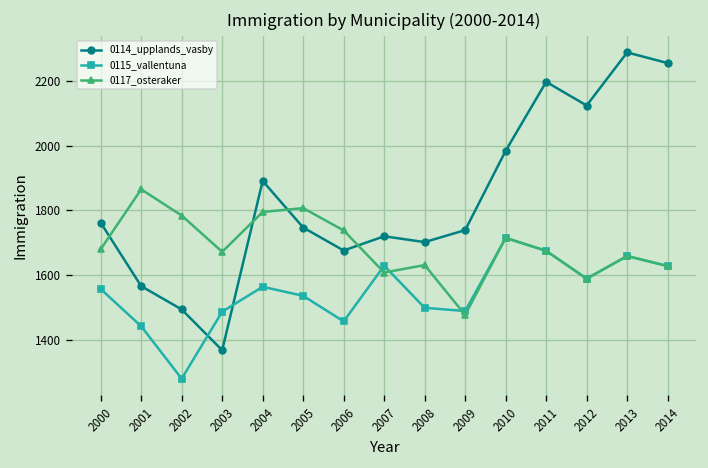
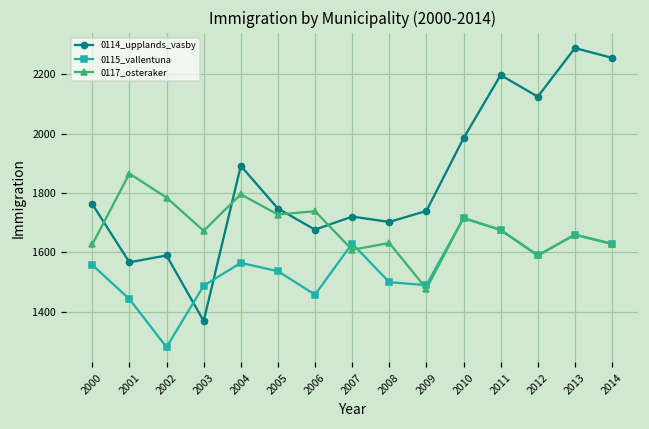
  {
    "0114_upplands_vasby": {
      "2000": 1760,
      "2001": 1570,
-     "2002": 1490,
+     "2002": 1590,
      "2003": 1370,
      "2004": 1890,
      "2005": 1750,
      "2006": 1680,
      "2007": 1720,
      "2008": 1700,
      "2009": 1740,
      "2010": 1980,
      "2011": 2200,
      "2012": 2120,
      "2013": 2290,
      "2014": 2260
    },
    "0115_vallentuna": {
      "2000": 1560,
      "2001": 1440,
      "2002": 1280,
      "2003": 1490,
      "2004": 1560,
      "2005": 1540,
      "2006": 1460,
      "2007": 1630,
      "2008": 1500,
      "2009": 1490
    },
    "0117_osteraker": {
-     "2000": 1680,
+     "2000": 1630,
      "2001": 1870,
      "2002": 1780,
      "2003": 1670,
      "2004": 1800,
-     "2005": 1810,
+     "2005": 1730,
      "2006": 1740,
      "2007": 1610,
      "2008": 1630,
      "2009": 1480
    }
  }
